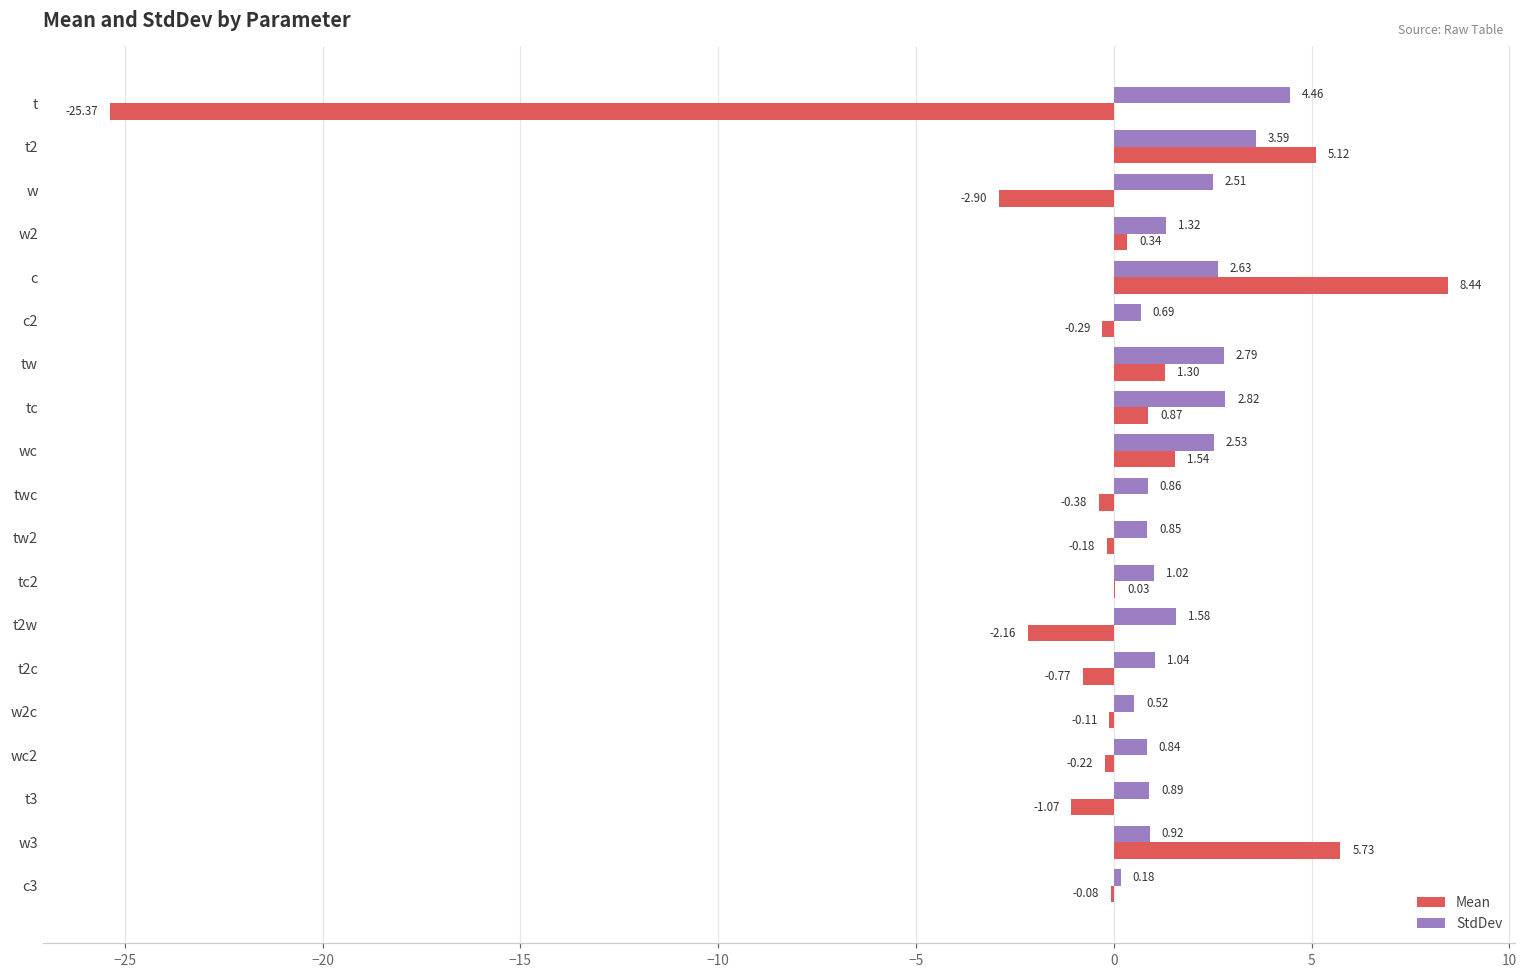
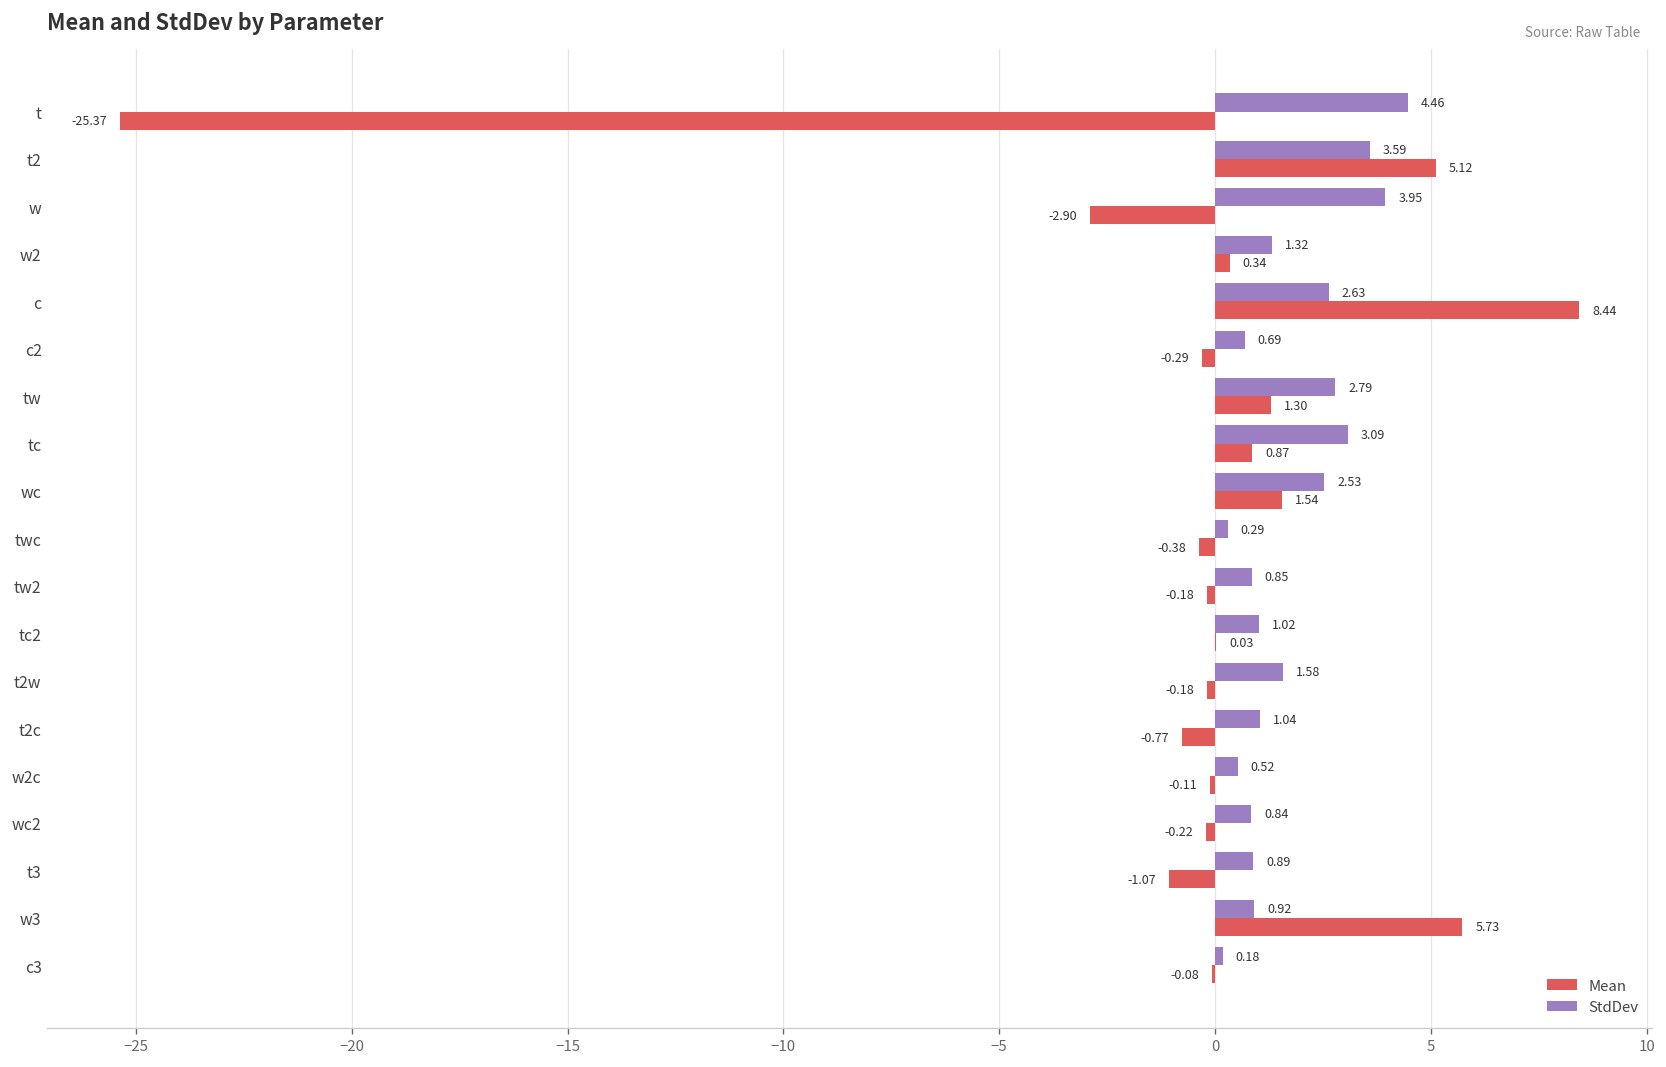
  {
    "Mean": {
      "t": -25.37,
      "t2": 5.12,
      "w": -2.90,
      "w2": 0.34,
      "c": 8.44,
      "c2": -0.29,
      "tw": 1.30,
      "tc": 0.87,
      "wc": 1.54,
      "twc": -0.38,
      "tw2": -0.18,
      "tc2": 0.03,
-     "t2w": -2.16,
+     "t2w": -0.18,
      "t2c": -0.77,
      "w2c": -0.11,
      "wc2": -0.22,
      "t3": -1.07,
      "w3": 5.73,
      "c3": -0.08
    },
    "StdDev": {
      "t": 4.46,
      "t2": 3.59,
-     "w": 2.51,
+     "w": 3.95,
      "w2": 1.32,
      "c": 2.63,
      "c2": 0.69,
      "tw": 2.79,
-     "tc": 2.82,
+     "tc": 3.09,
      "wc": 2.53,
-     "twc": 0.86,
+     "twc": 0.29,
      "tw2": 0.85,
      "tc2": 1.02,
      "t2w": 1.58,
      "t2c": 1.04,
      "w2c": 0.52,
      "wc2": 0.84,
      "t3": 0.89,
      "w3": 0.92,
      "c3": 0.18
    }
  }
